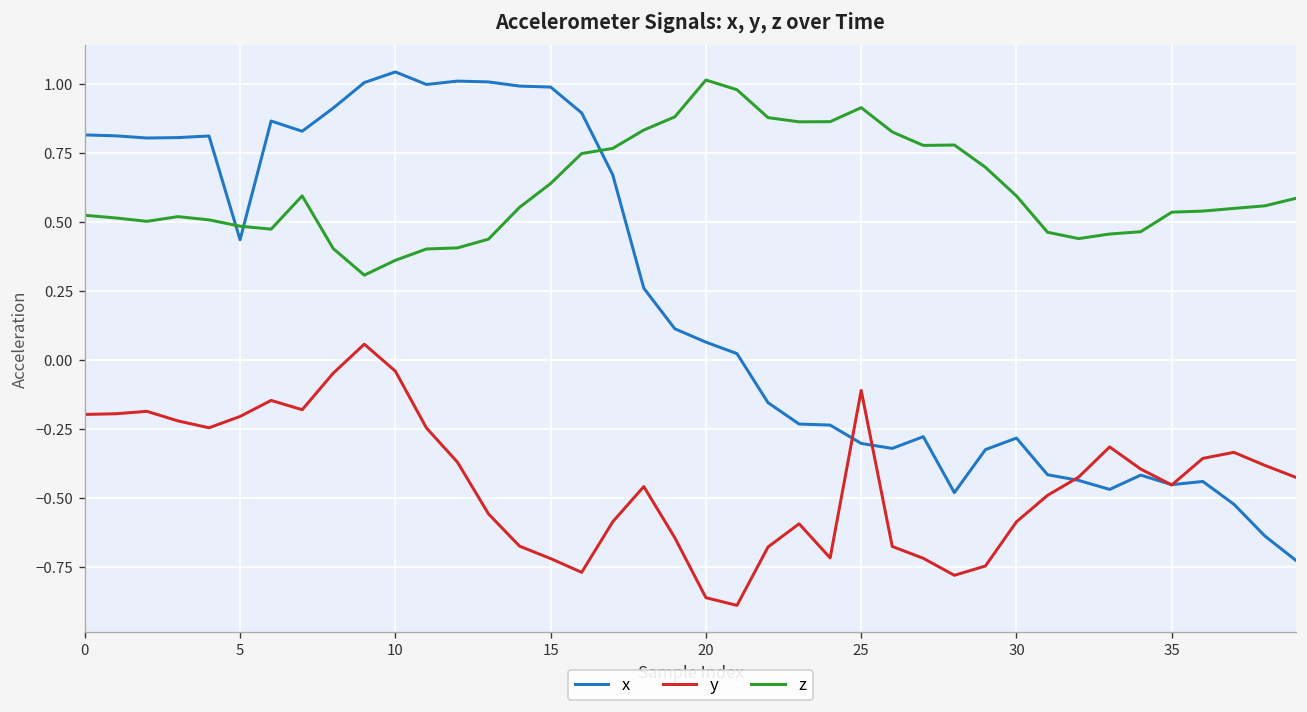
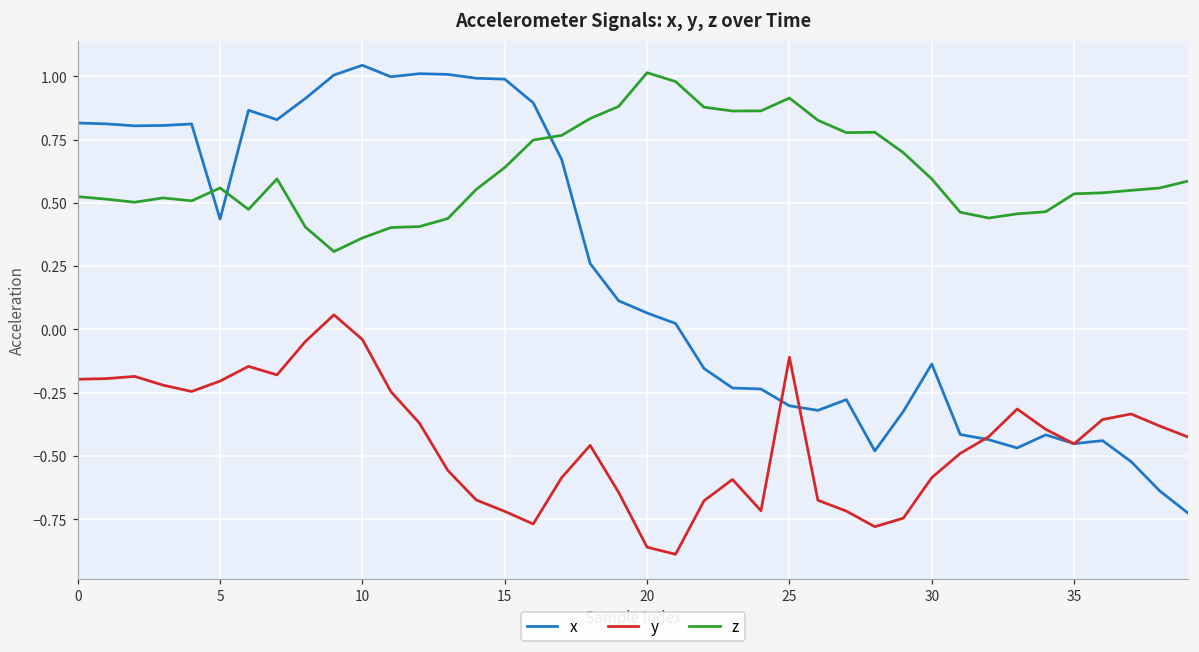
  {
    "x": {
      "0": 0.82,
      "5": 0.44,
      "10": 1.04,
      "15": 0.99,
      "20": 0.06,
      "25": -0.30,
-     "30": -0.28
+     "30": -0.14
    },
    "y": {
      "0": -0.20,
      "5": -0.20,
      "10": -0.04,
      "15": -0.72,
      "20": -0.86,
      "25": -0.11,
      "30": -0.59
    },
    "z": {
      "0": 0.52,
-     "5": 0.48,
+     "5": 0.56,
      "10": 0.36,
      "15": 0.64,
      "20": 1.01,
      "25": 0.91,
      "30": 0.59,
      "35": 0.54
    }
  }
